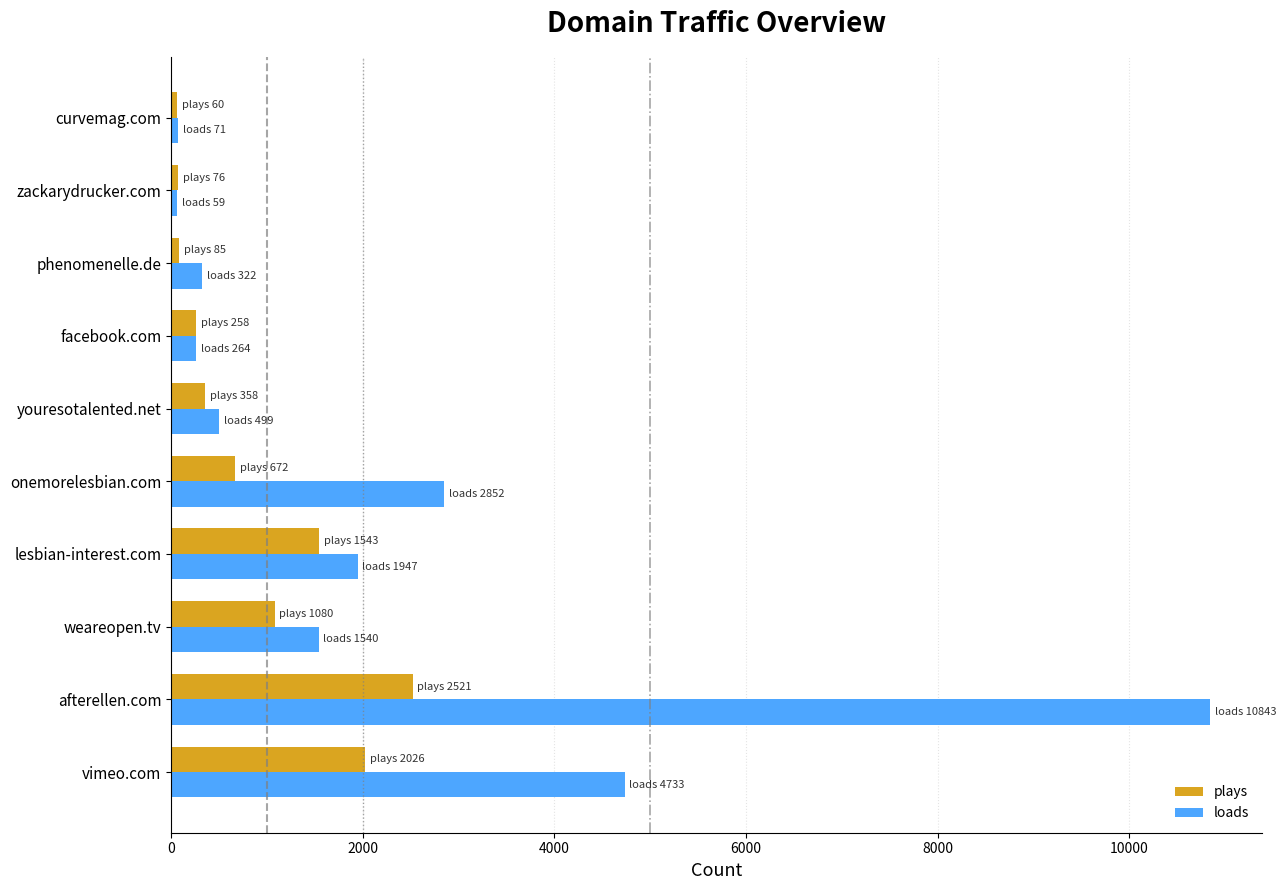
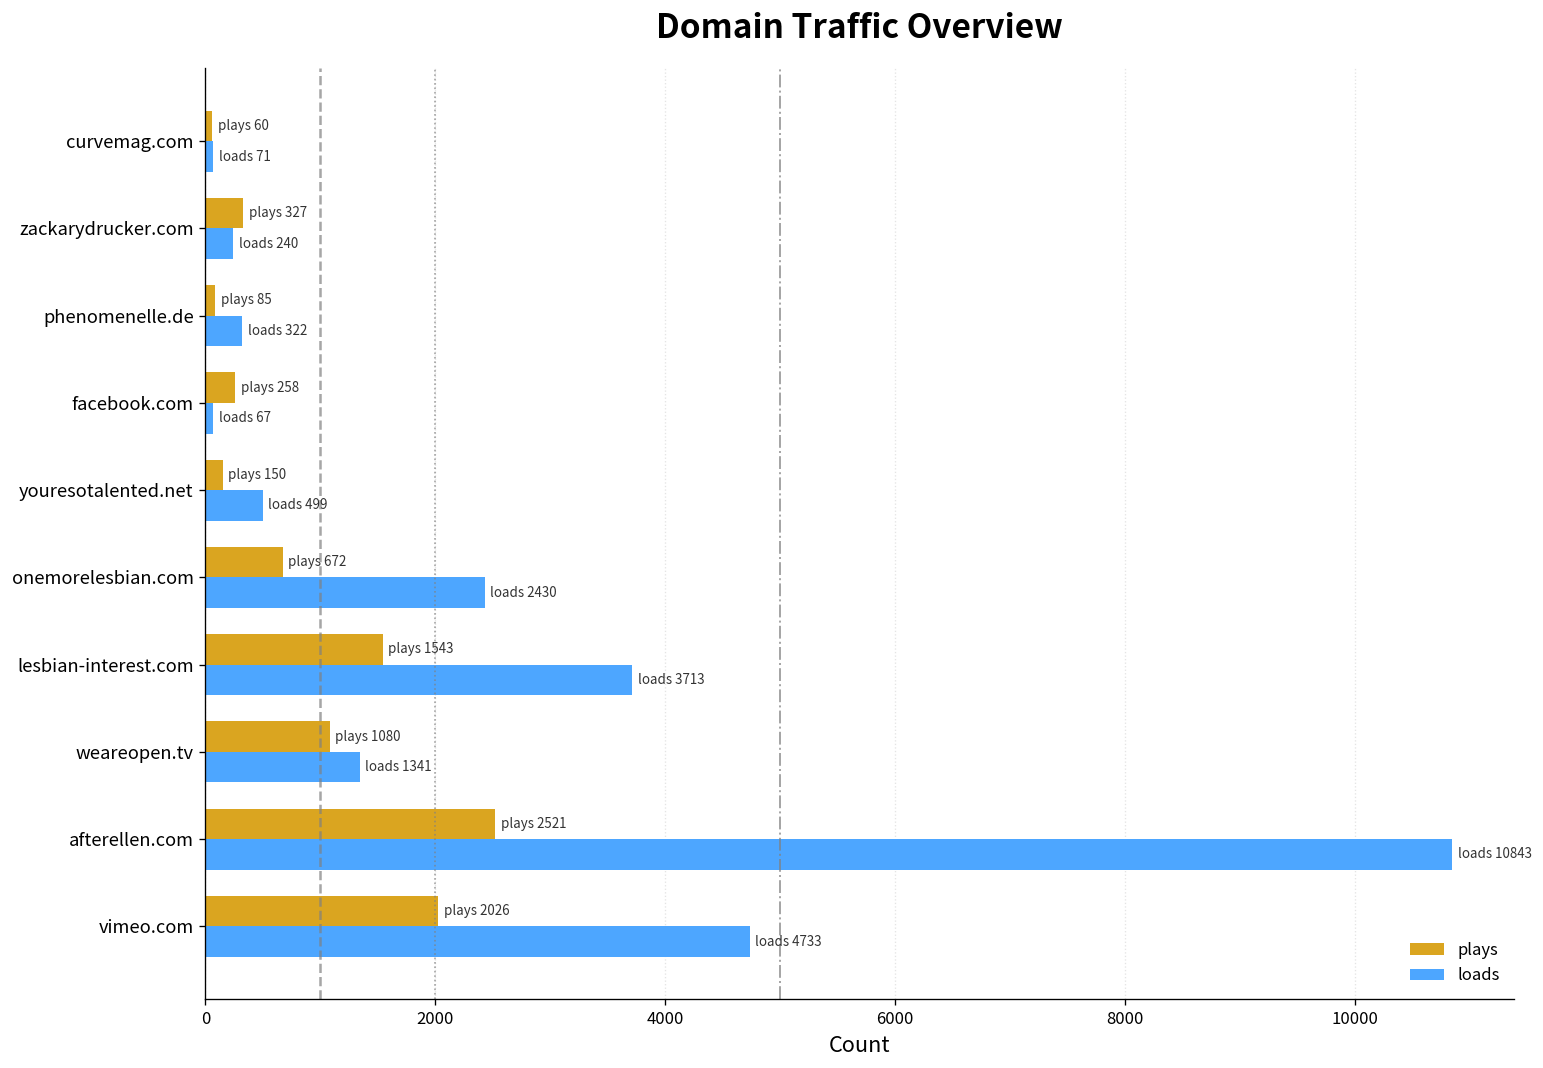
  {
    "plays": {
      "curvemag.com": 60,
-     "zackarydrucker.com": 76,
+     "zackarydrucker.com": 327,
      "phenomenelle.de": 85,
      "facebook.com": 258,
-     "youresotalented.net": 358,
+     "youresotalented.net": 150,
      "onemorelesbian.com": 672,
      "lesbian-interest.com": 1543,
      "weareopen.tv": 1080,
      "afterellen.com": 2521,
      "vimeo.com": 2026
    },
    "loads": {
      "curvemag.com": 71,
-     "zackarydrucker.com": 59,
+     "zackarydrucker.com": 240,
      "phenomenelle.de": 322,
-     "facebook.com": 264,
+     "facebook.com": 67,
      "youresotalented.net": 499,
-     "onemorelesbian.com": 2852,
-     "lesbian-interest.com": 1947,
-     "weareopen.tv": 1540,
+     "onemorelesbian.com": 2430,
+     "lesbian-interest.com": 3713,
+     "weareopen.tv": 1341,
      "afterellen.com": 10843,
      "vimeo.com": 4733
    }
  }
